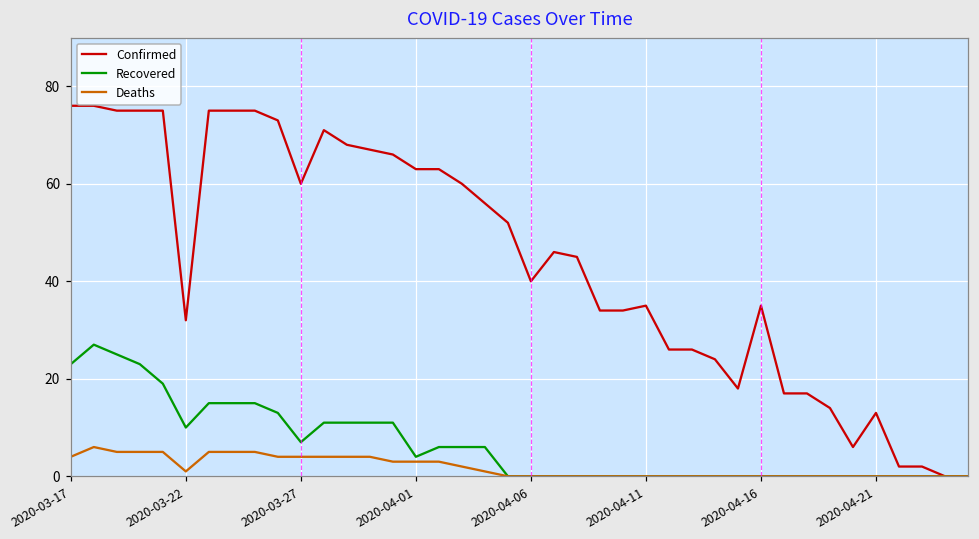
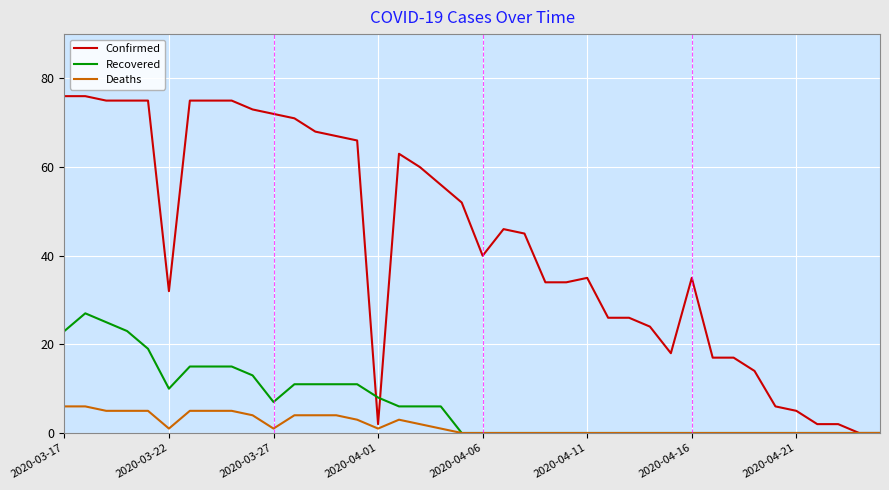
  {
    "Confirmed": {
      "2020-03-17": 76,
      "2020-03-22": 32,
-     "2020-03-27": 60,
-     "2020-04-01": 63,
+     "2020-03-27": 72,
+     "2020-04-01": 2,
      "2020-04-06": 40,
      "2020-04-11": 35,
      "2020-04-16": 35,
-     "2020-04-21": 13
+     "2020-04-21": 5
    },
    "Recovered": {
      "2020-03-17": 23,
      "2020-03-22": 10,
      "2020-03-27": 7,
-     "2020-04-01": 4
+     "2020-04-01": 8
    },
    "Deaths": {
-     "2020-03-17": 4,
+     "2020-03-17": 6,
      "2020-03-22": 1,
-     "2020-03-27": 4,
-     "2020-04-01": 3
+     "2020-03-27": 1,
+     "2020-04-01": 1
    }
  }
